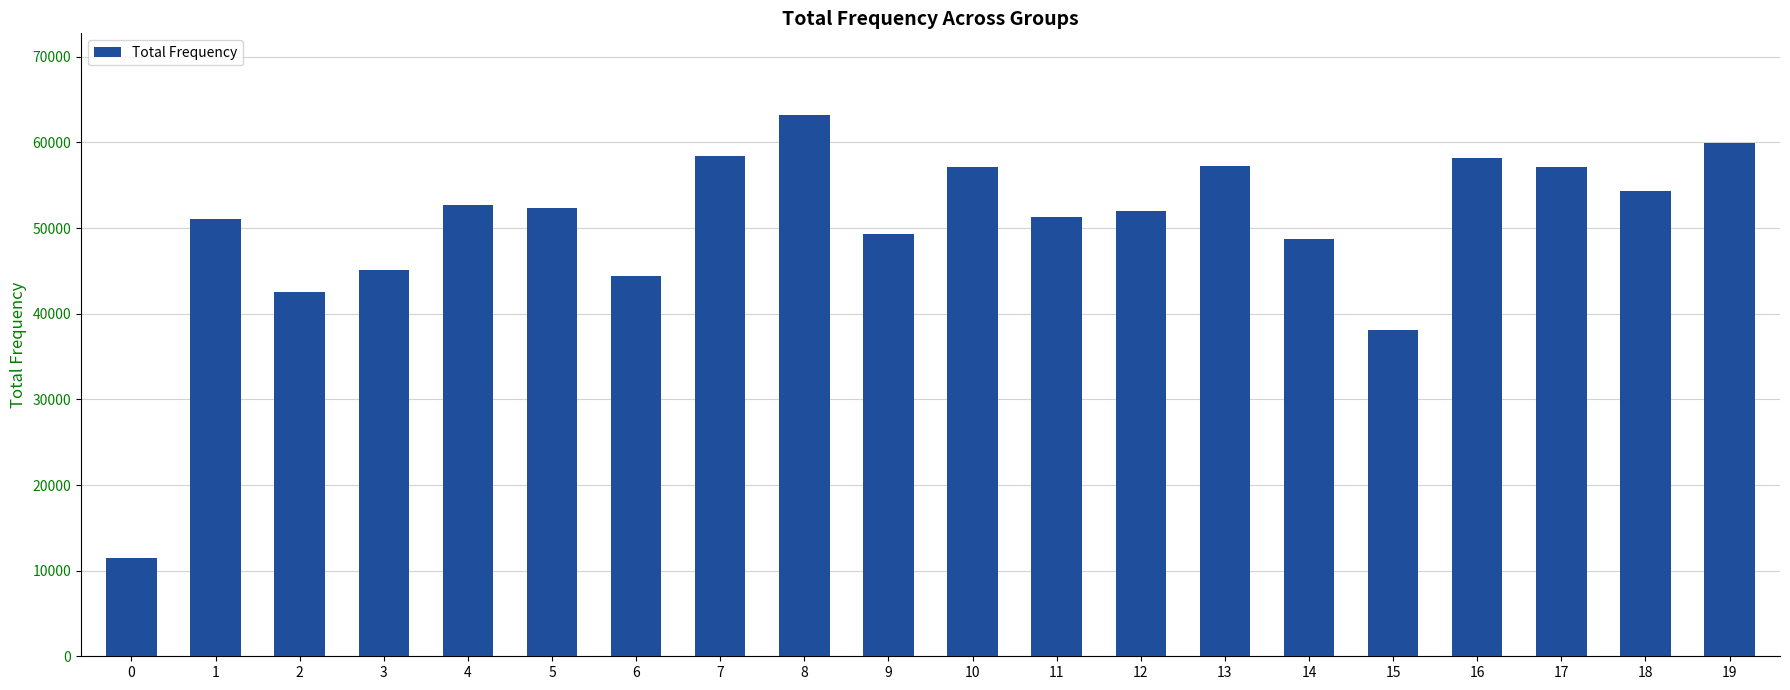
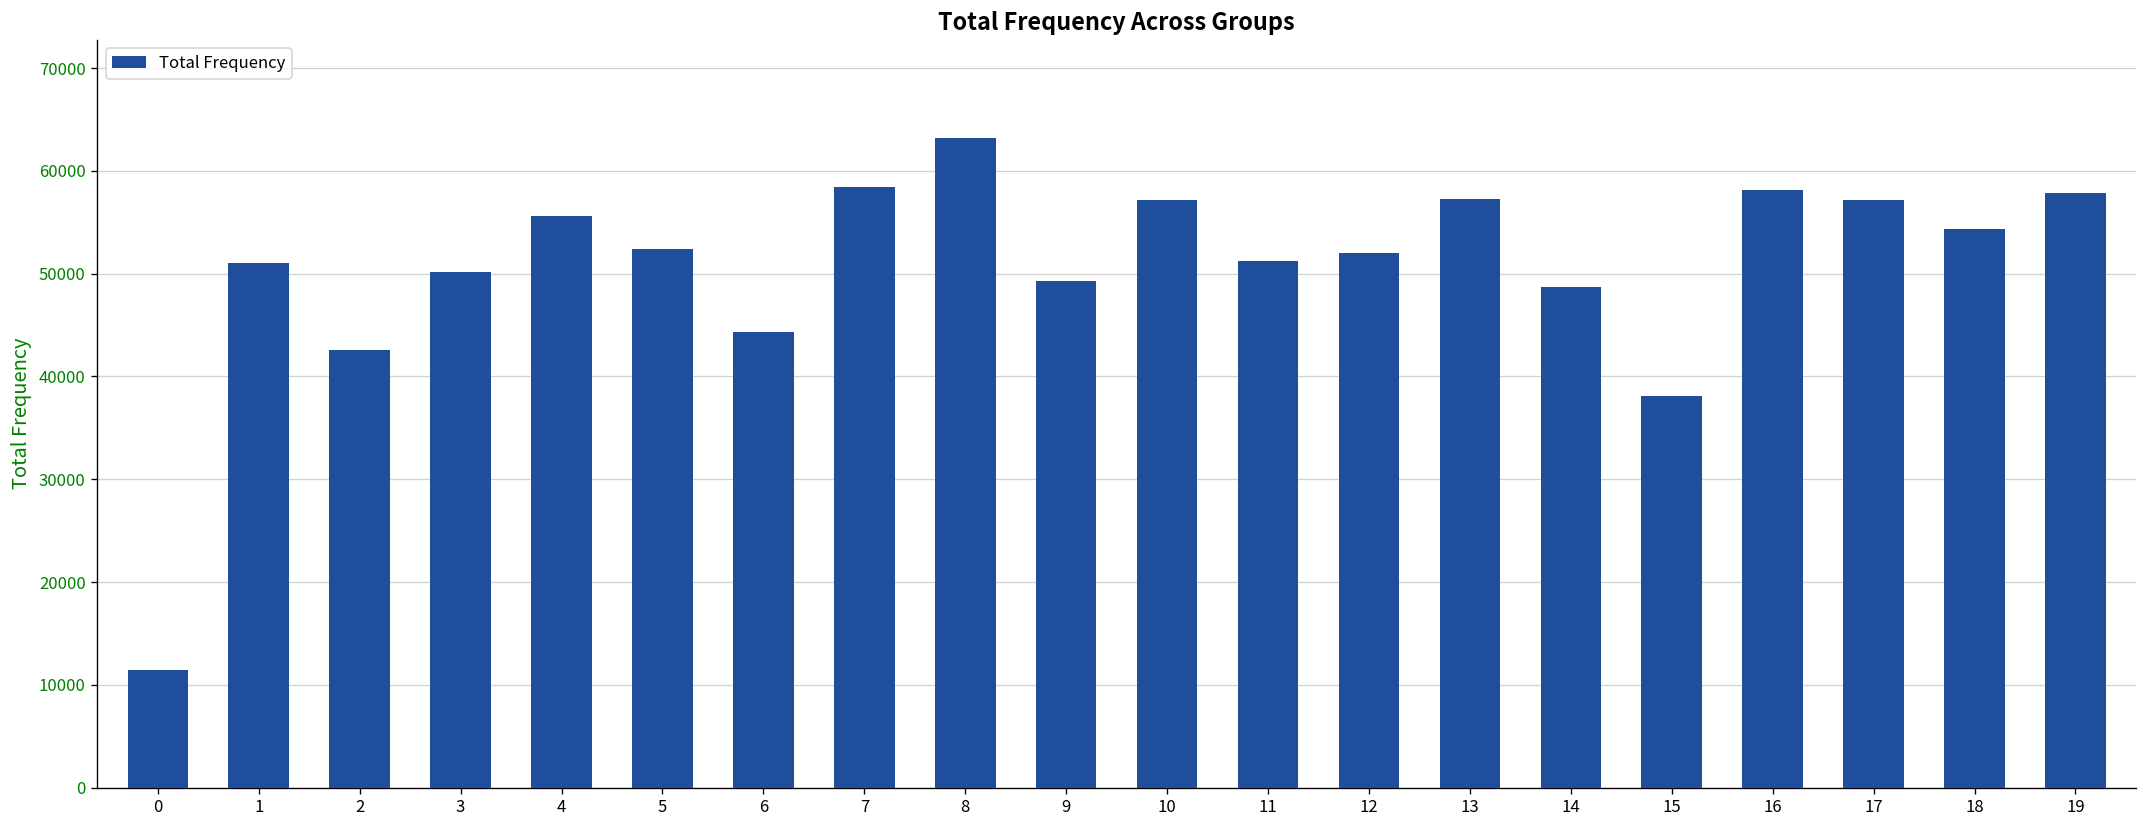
  {
    "0": 11000,
    "1": 51000,
    "2": 43000,
-   "3": 45000,
-   "4": 53000,
+   "3": 50000,
+   "4": 56000,
    "5": 52000,
    "6": 44000,
    "7": 58000,
    "8": 63000,
    "9": 49000,
    "10": 57000,
    "11": 51000,
    "12": 52000,
    "13": 57000,
    "14": 49000,
    "15": 38000,
    "16": 58000,
    "17": 57000,
    "18": 54000,
-   "19": 60000
+   "19": 58000
  }
